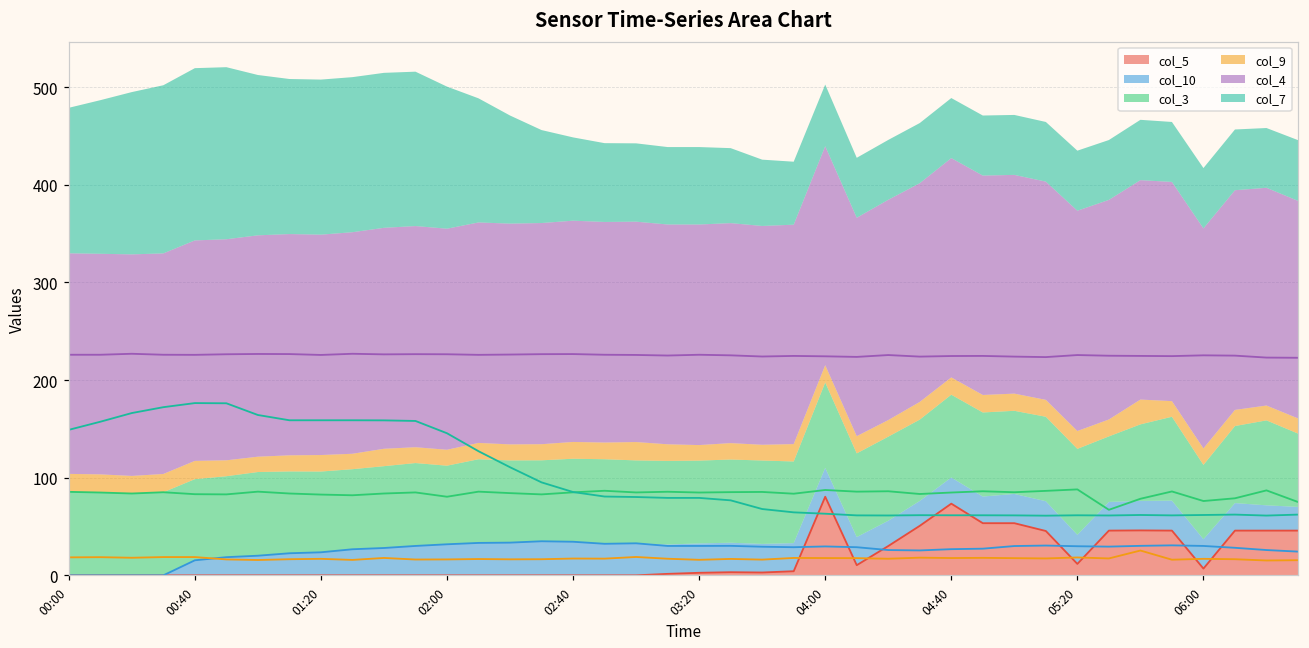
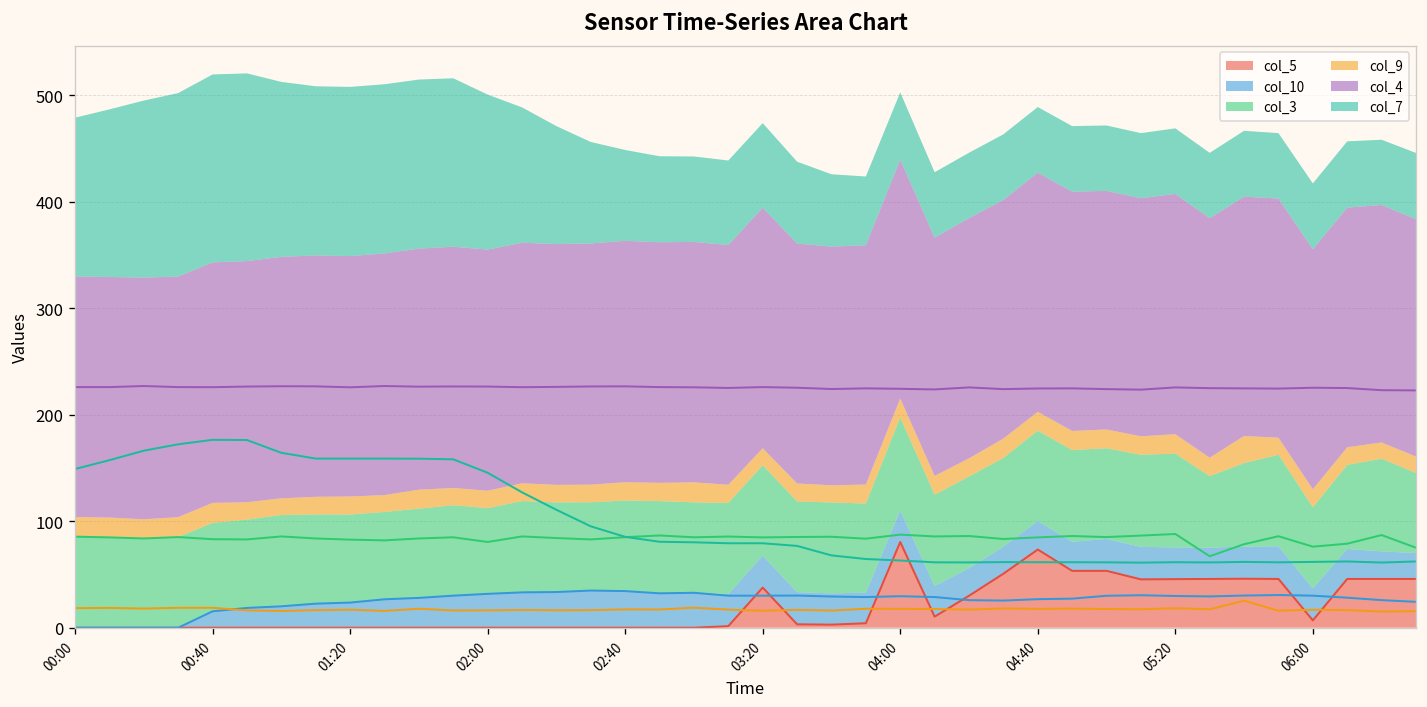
  {
    "col_5": {
      "00:40": 0,
      "01:20": 0,
      "02:00": 0,
      "02:40": 0,
-     "03:20": 0,
+     "03:20": 40,
      "04:00": 80,
      "04:40": 70,
-     "05:20": 10,
+     "05:20": 50,
      "06:00": 10
    }
  }
